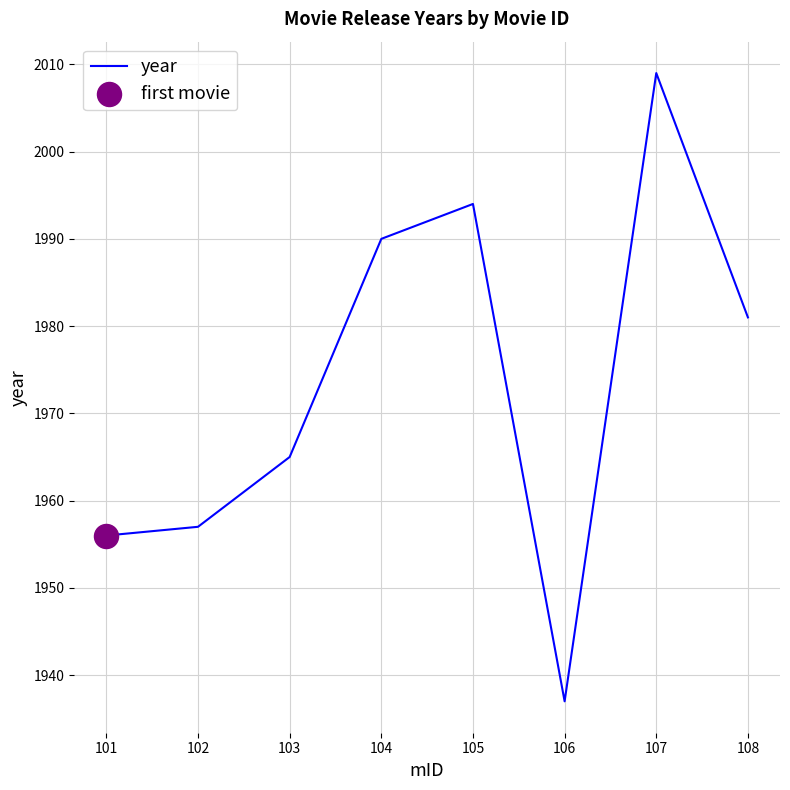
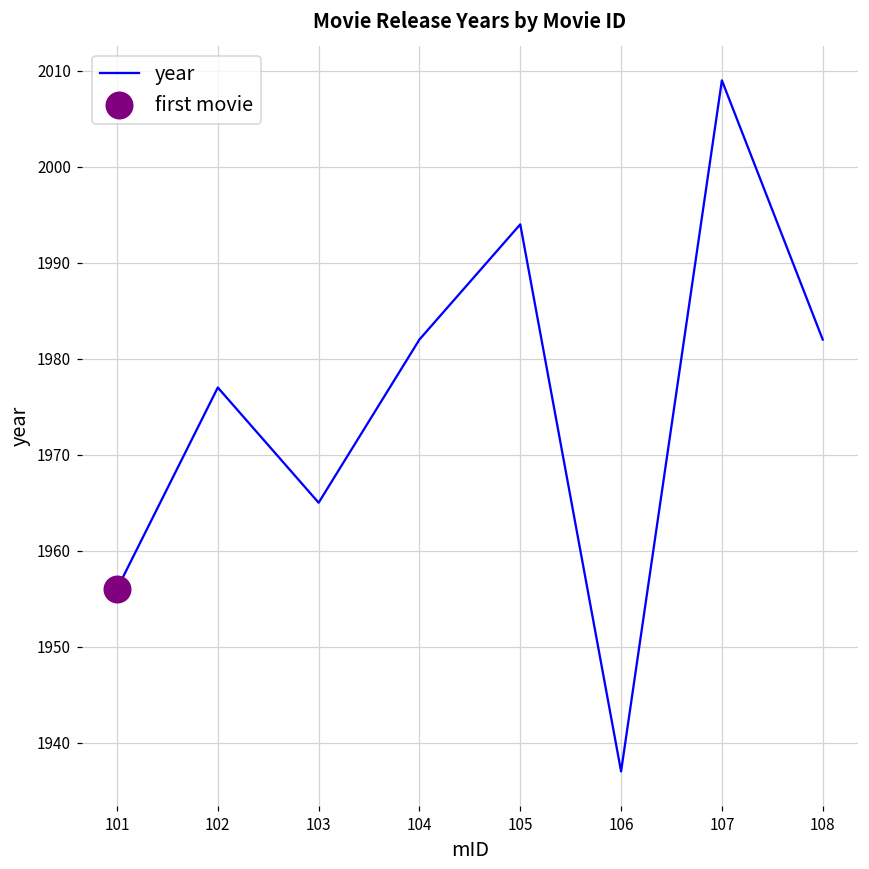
  {
    "year": {
-     "102": 1957,
+     "102": 1977,
      "103": 1965,
-     "104": 1990,
+     "104": 1982,
      "105": 1994,
      "106": 1937,
      "107": 2009,
-     "108": 1981
+     "108": 1982
    }
  }
